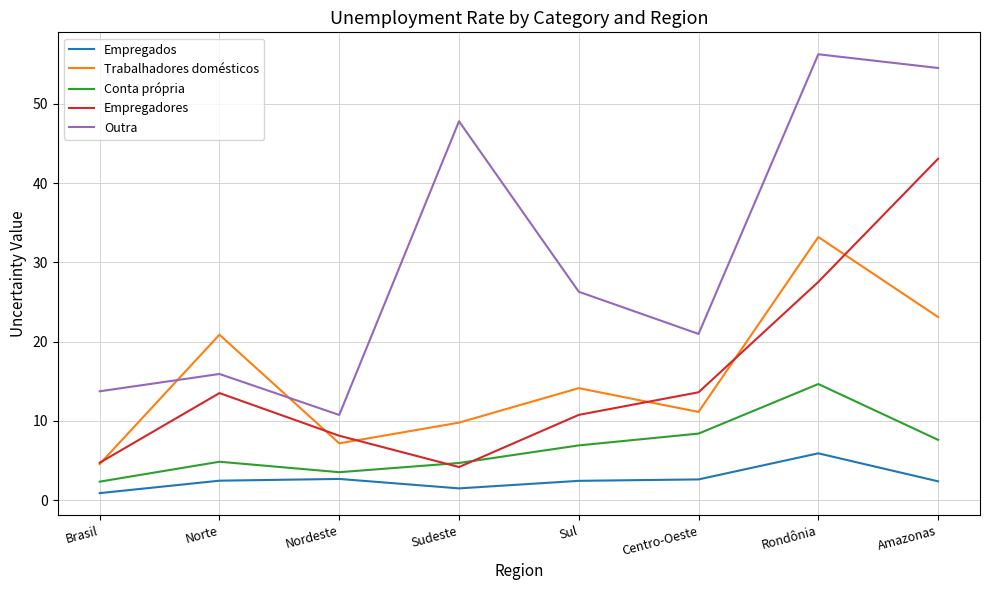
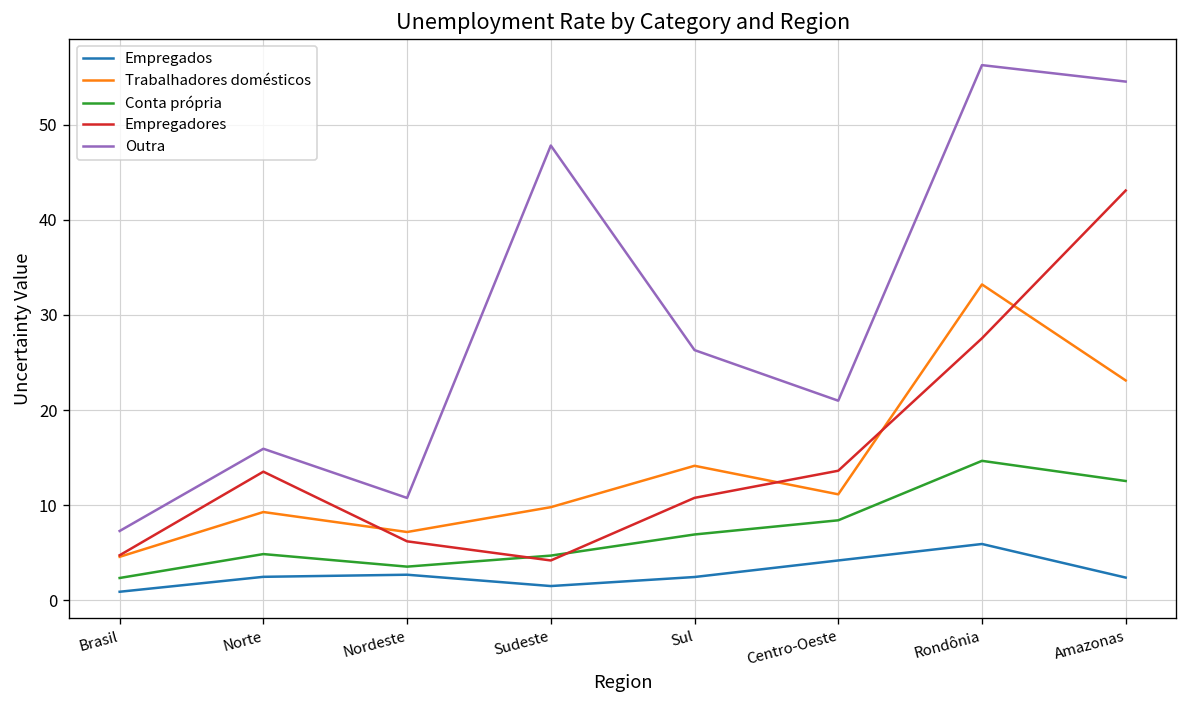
  {
    "Empregados": {
      "Brasil": 1,
      "Norte": 2,
      "Nordeste": 3,
      "Sudeste": 2,
      "Sul": 2,
-     "Centro-Oeste": 3,
+     "Centro-Oeste": 4,
      "Rondônia": 6,
      "Amazonas": 2
    },
    "Trabalhadores domésticos": {
-     "Norte": 21,
+     "Norte": 9,
      "Nordeste": 7,
      "Sudeste": 10,
      "Sul": 14,
      "Centro-Oeste": 11,
      "Rondônia": 33,
      "Amazonas": 23
    },
    "Conta própria": {
      "Brasil": 2,
      "Norte": 5,
      "Nordeste": 4,
      "Sudeste": 5,
      "Sul": 7,
      "Centro-Oeste": 8,
      "Rondônia": 15,
-     "Amazonas": 8
+     "Amazonas": 13
    },
    "Empregadores": {
      "Norte": 14,
-     "Nordeste": 8,
+     "Nordeste": 6,
      "Sudeste": 4,
      "Sul": 11,
      "Centro-Oeste": 14,
      "Rondônia": 28,
      "Amazonas": 43
    },
    "Outra": {
-     "Brasil": 14,
+     "Brasil": 7,
      "Norte": 16,
      "Nordeste": 11,
      "Sudeste": 48,
      "Sul": 26,
      "Centro-Oeste": 21,
      "Rondônia": 56,
      "Amazonas": 55
    }
  }
